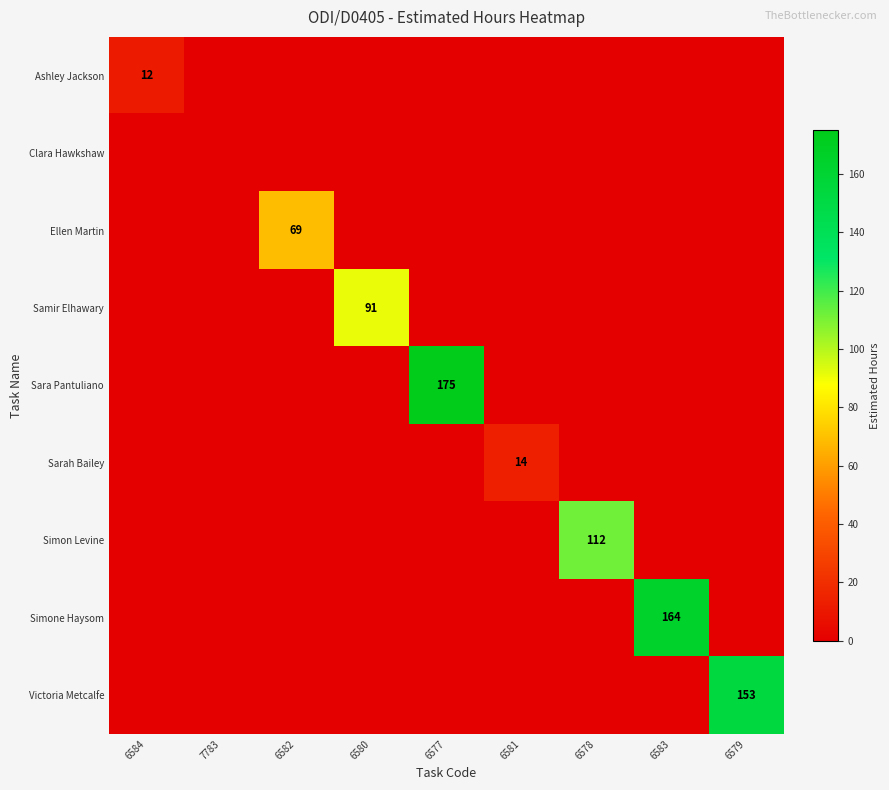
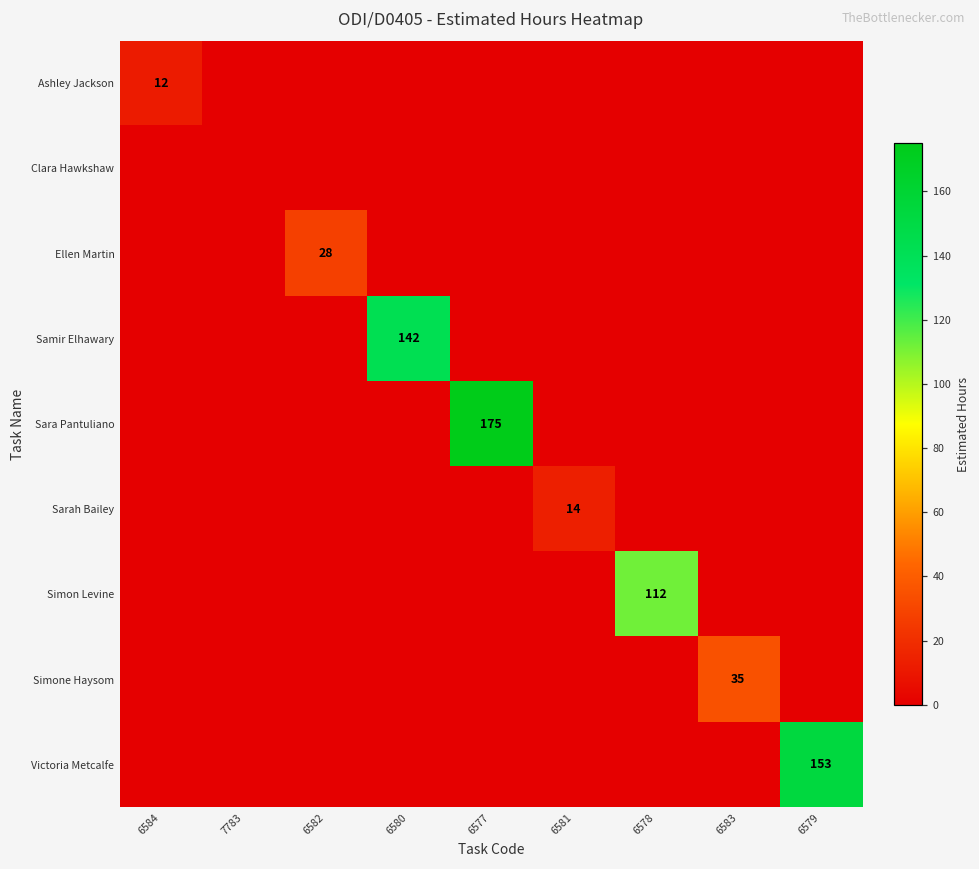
  {
    "Ashley Jackson": {
      "6584": 12
    },
    "Ellen Martin": {
-     "6582": 69
+     "6582": 28
    },
    "Samir Elhawary": {
-     "6580": 91
+     "6580": 142
    },
    "Sara Pantuliano": {
      "6577": 175
    },
    "Sarah Bailey": {
      "6581": 14
    },
    "Simon Levine": {
      "6578": 112
    },
    "Simone Haysom": {
-     "6583": 164
+     "6583": 35
    },
    "Victoria Metcalfe": {
      "6579": 153
    }
  }
